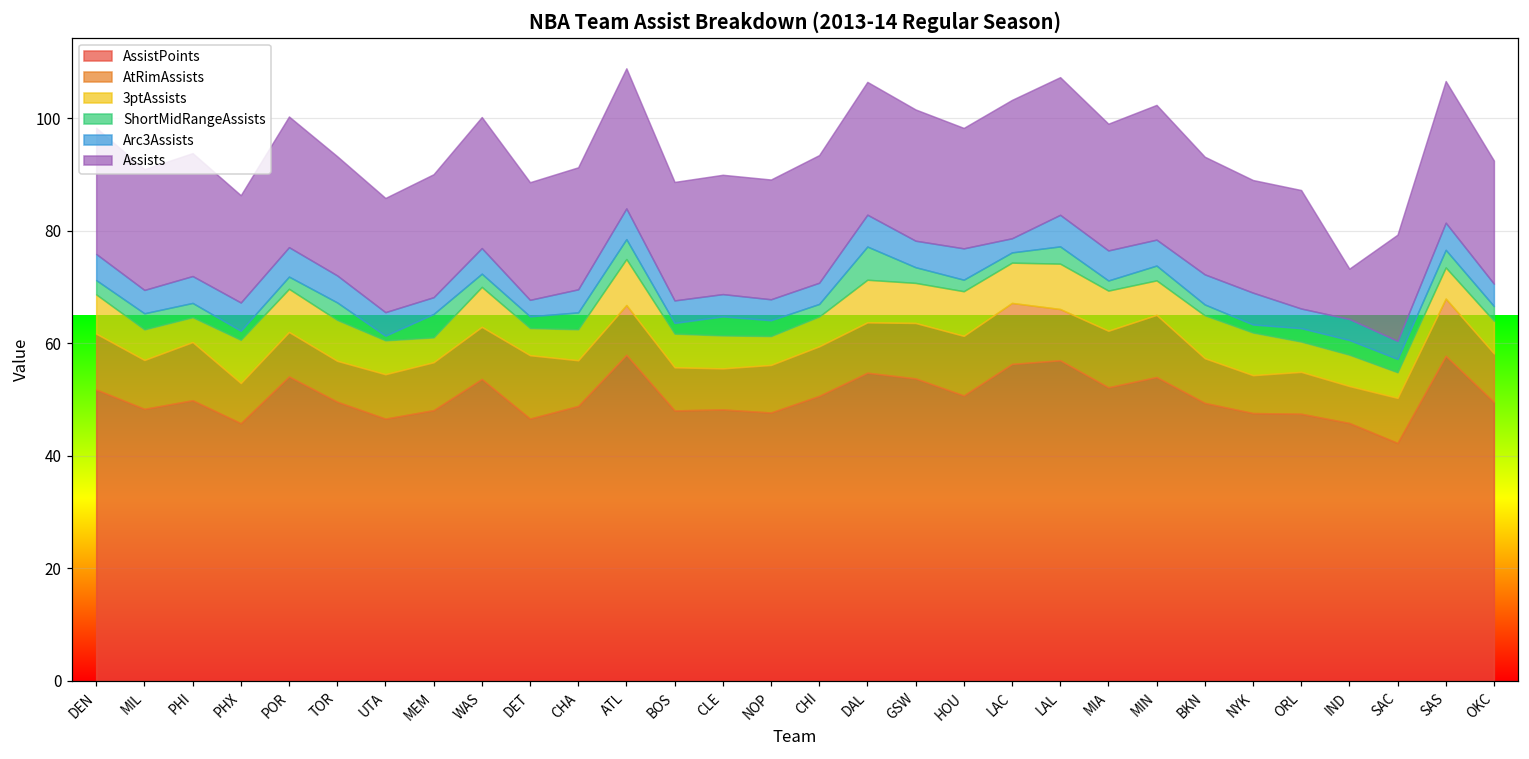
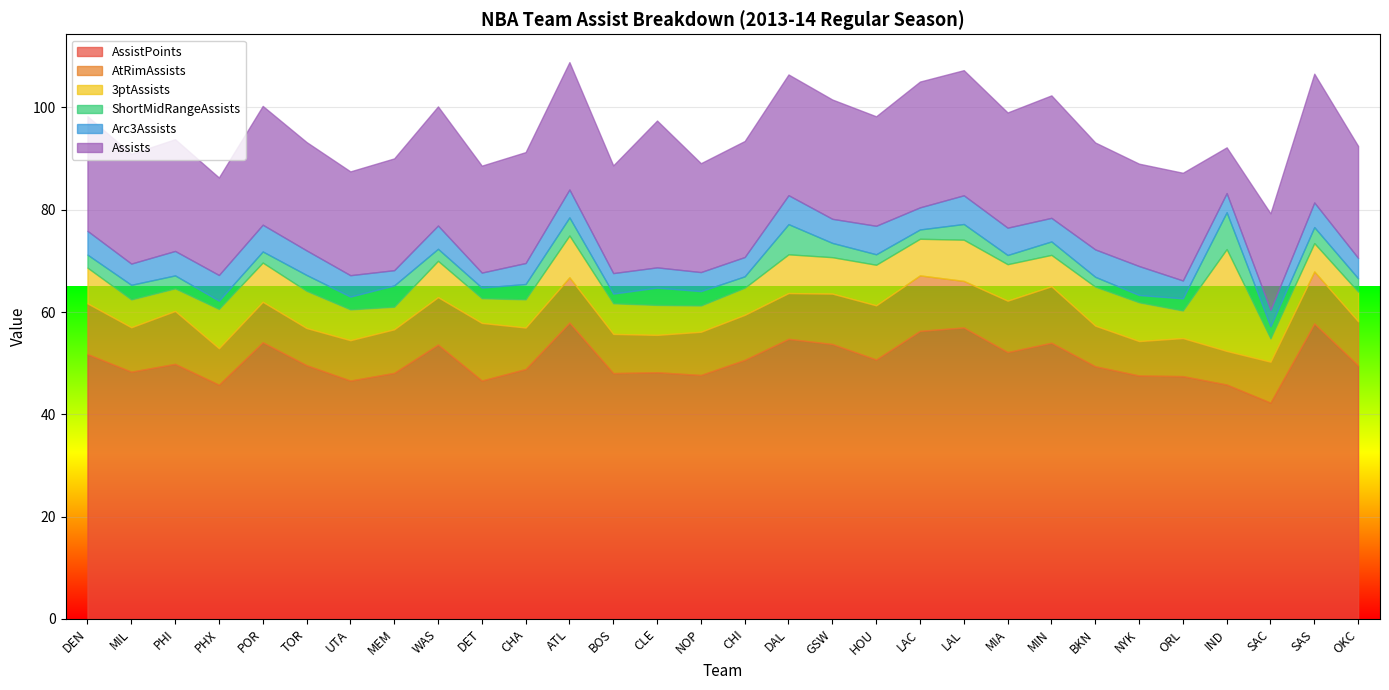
  {
    "3ptAssists": {
      "DEN": 7,
      "MIL": 5,
      "PHI": 4,
      "PHX": 8,
      "POR": 8,
      "TOR": 7,
      "UTA": 6,
      "MEM": 4,
      "WAS": 7,
      "DET": 5,
      "CHA": 6,
      "ATL": 8,
      "BOS": 6,
      "CLE": 6,
      "NOP": 5,
      "CHI": 5,
      "DAL": 8,
      "GSW": 7,
      "HOU": 8,
      "LAC": 7,
      "LAL": 8,
      "MIA": 7,
      "MIN": 6,
      "BKN": 8,
      "NYK": 8,
      "ORL": 5,
-     "IND": 6,
+     "IND": 20,
      "SAC": 5,
      "SAS": 6,
      "OKC": 6
    },
    "ShortMidRangeAssists": {
      "DEN": 3,
      "MIL": 3,
      "PHI": 3,
      "PHX": 2,
      "POR": 2,
      "TOR": 3,
-     "UTA": 1,
+     "UTA": 3,
      "MEM": 4,
      "WAS": 2,
      "DET": 2,
      "CHA": 3,
      "ATL": 4,
      "BOS": 2,
      "CLE": 3,
      "NOP": 3,
      "CHI": 2,
      "DAL": 6,
      "GSW": 3,
      "HOU": 2,
      "LAC": 2,
      "LAL": 3,
      "MIA": 2,
      "MIN": 3,
      "BKN": 2,
      "NYK": 1,
      "ORL": 2,
-     "IND": 3,
+     "IND": 7,
      "SAC": 2,
      "SAS": 3,
      "OKC": 3
    },
    "Arc3Assists": {
      "DEN": 5,
      "MIL": 4,
      "PHI": 5,
      "PHX": 5,
      "POR": 5,
      "TOR": 5,
      "UTA": 4,
      "MEM": 3,
      "WAS": 5,
      "DET": 3,
      "CHA": 4,
      "ATL": 5,
      "BOS": 4,
      "CLE": 4,
      "NOP": 4,
      "CHI": 4,
      "DAL": 6,
      "GSW": 5,
      "HOU": 6,
-     "LAC": 3,
+     "LAC": 4,
      "LAL": 6,
      "MIA": 5,
      "MIN": 5,
      "BKN": 5,
      "NYK": 6,
      "ORL": 3,
      "IND": 4,
      "SAC": 3,
      "SAS": 5,
      "OKC": 4
    },
    "Assists": {
      "PHX": 19,
      "POR": 23,
      "TOR": 21,
      "UTA": 20,
      "MEM": 22,
      "WAS": 23,
      "DET": 21,
      "CHA": 22,
      "ATL": 25,
      "BOS": 21,
-     "CLE": 21,
+     "CLE": 29,
      "NOP": 21,
      "CHI": 23,
      "DAL": 24,
      "GSW": 23,
      "HOU": 21,
      "LAC": 25,
      "LAL": 24,
      "MIA": 23,
      "MIN": 24,
      "BKN": 21,
      "NYK": 20,
      "ORL": 21,
      "IND": 9,
      "SAC": 19,
      "SAS": 25,
      "OKC": 22
    }
  }
